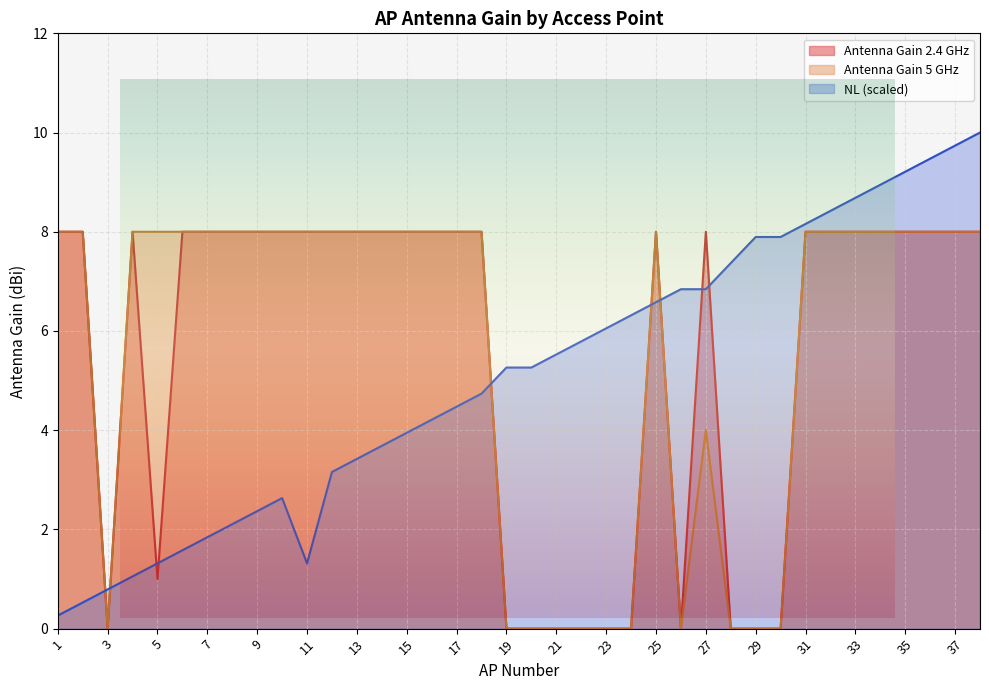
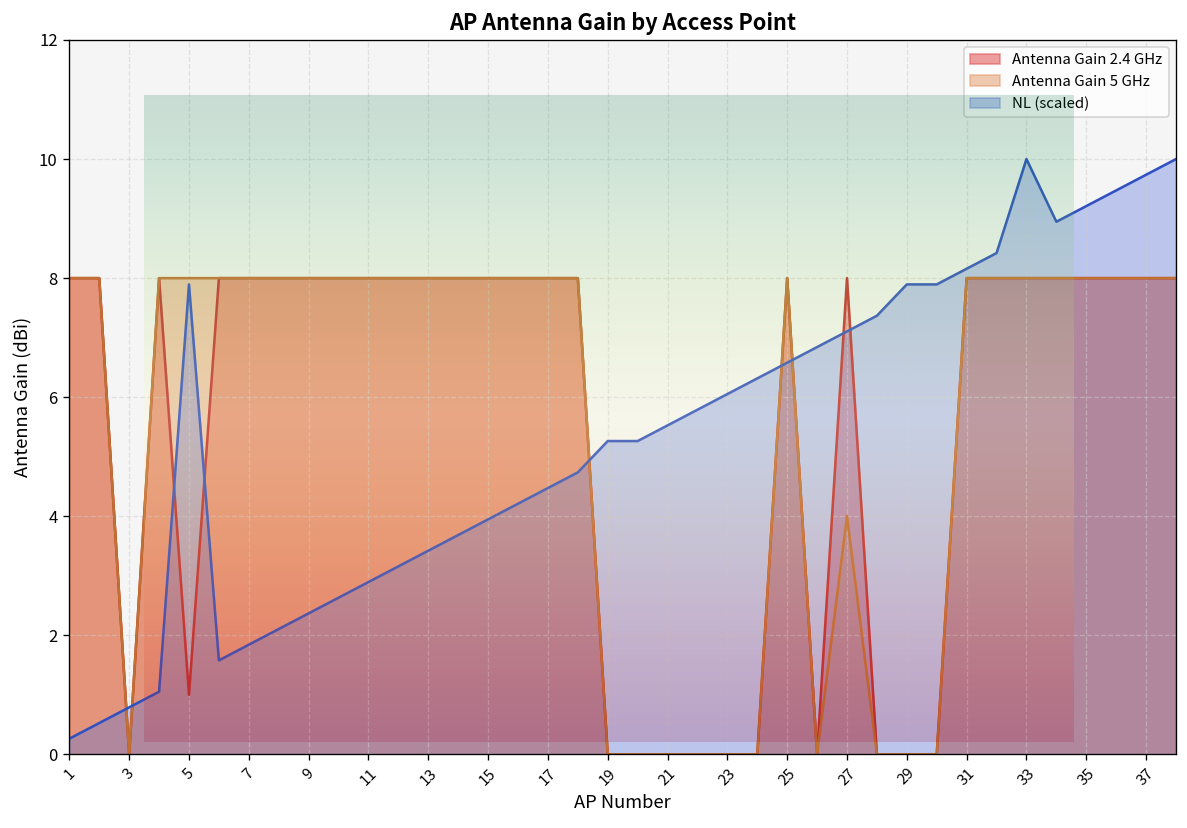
  {
    "AP Antenna Gain by Access Point": {
      "NL (scaled)": {
        "1": 0.3,
        "3": 0.8,
-       "5": 1.3,
+       "5": 7.9,
        "7": 1.8,
        "9": 2.4,
-       "11": 1.3,
+       "11": 2.9,
        "13": 3.4,
        "15": 3.9,
        "17": 4.5,
        "19": 5.3,
        "21": 5.5,
        "23": 6.1,
        "25": 6.6,
-       "27": 6.8,
+       "27": 7.1,
        "29": 7.9,
        "31": 8.2,
-       "33": 8.7,
+       "33": 10.0,
        "35": 9.2,
        "37": 9.7
      }
    }
  }
